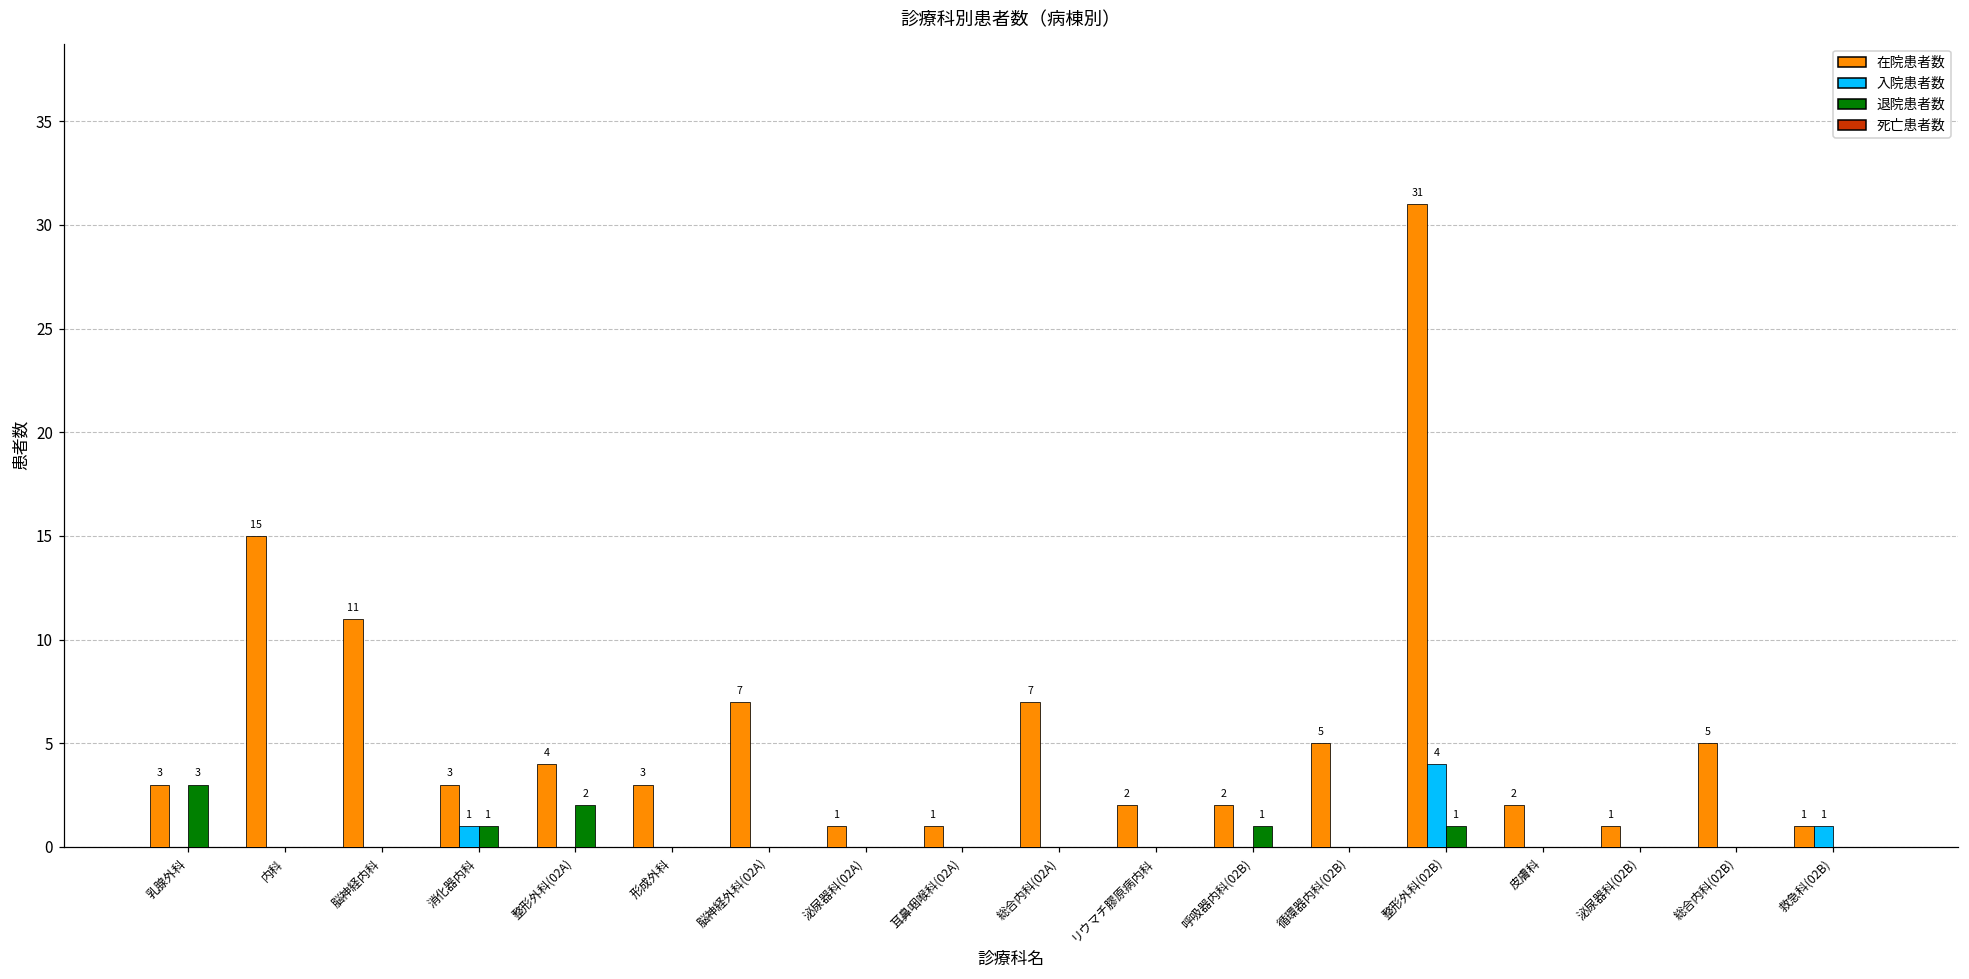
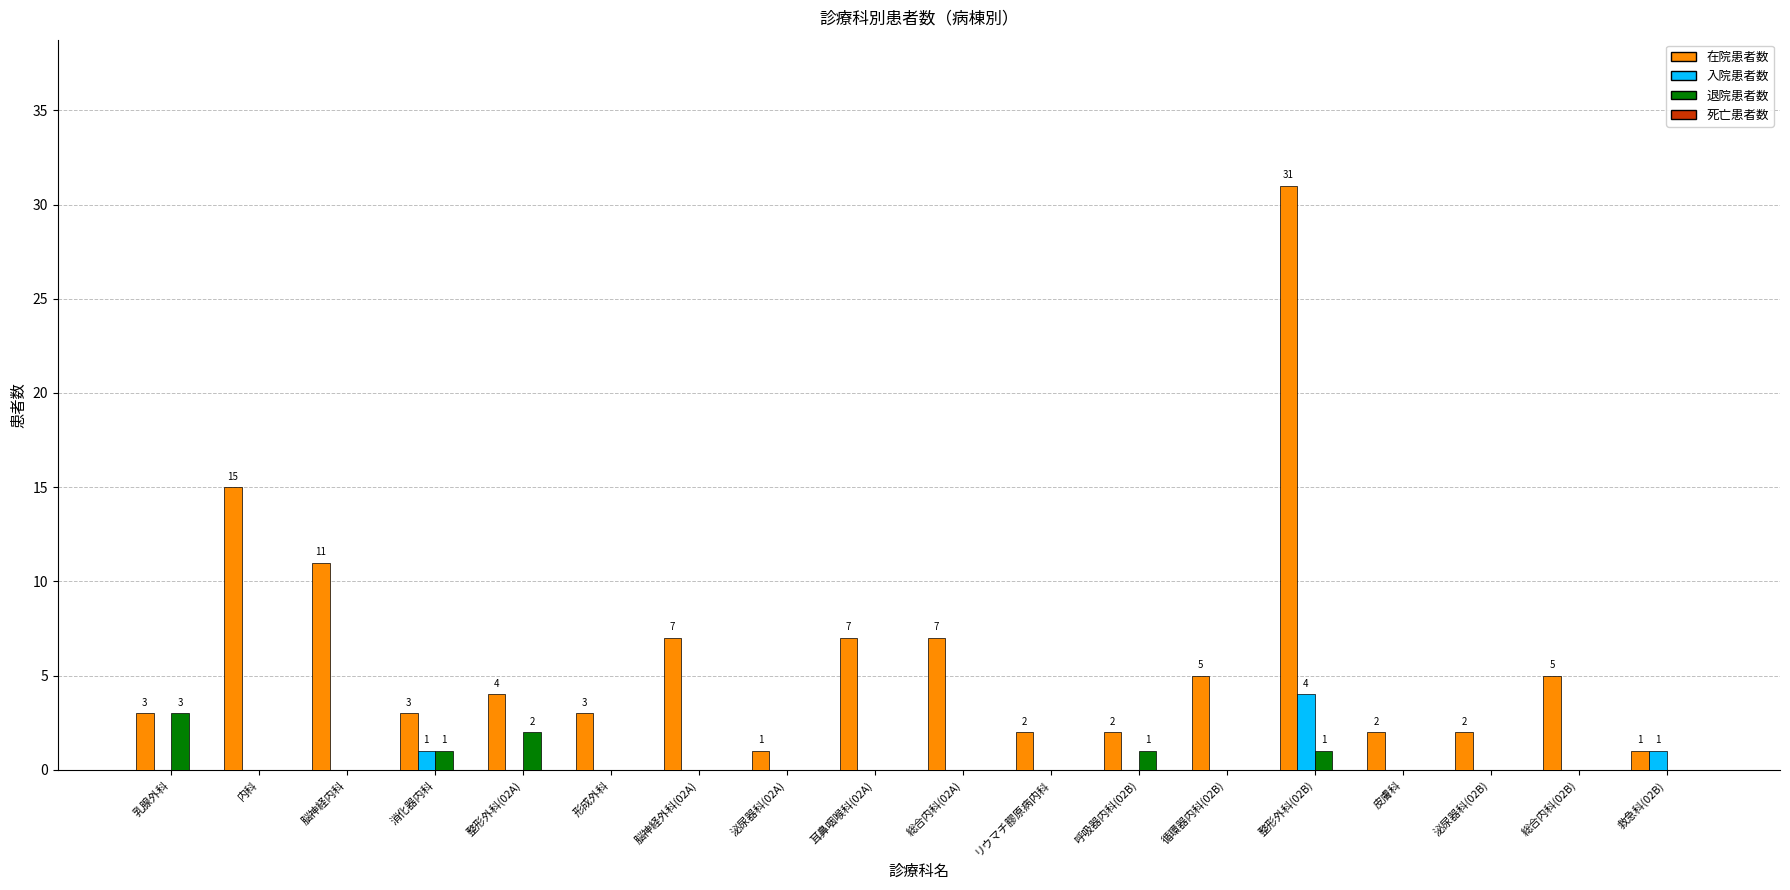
  {
    "在院患者数": {
      "乳腺外科": 3,
      "内科": 15,
      "脳神経内科": 11,
      "消化器内科": 3,
      "整形外科(02A)": 4,
      "形成外科": 3,
      "脳神経外科(02A)": 7,
      "泌尿器科(02A)": 1,
-     "耳鼻咽喉科(02A)": 1,
+     "耳鼻咽喉科(02A)": 7,
      "総合内科(02A)": 7,
      "リウマチ膠原病内科": 2,
      "呼吸器内科(02B)": 2,
      "循環器内科(02B)": 5,
      "整形外科(02B)": 31,
      "皮膚科": 2,
-     "泌尿器科(02B)": 1,
+     "泌尿器科(02B)": 2,
      "総合内科(02B)": 5,
      "救急科(02B)": 1
    },
    "入院患者数": {
      "消化器内科": 1,
      "整形外科(02B)": 4,
      "救急科(02B)": 1
    },
    "退院患者数": {
      "乳腺外科": 3,
      "消化器内科": 1,
      "整形外科(02A)": 2,
      "呼吸器内科(02B)": 1,
      "整形外科(02B)": 1
    },
    "死亡患者数": {
      "乳腺外科": 0.0,
      "内科": 0.0,
      "脳神経内科": 0.0,
      "消化器内科": 0.0,
      "整形外科(02A)": 0.0,
      "形成外科": 0.0,
      "脳神経外科(02A)": 0.0,
      "泌尿器科(02A)": 0.0,
      "耳鼻咽喉科(02A)": 0.0,
      "総合内科(02A)": 0.0,
      "リウマチ膠原病内科": 0.0,
      "呼吸器内科(02B)": 0.0,
      "循環器内科(02B)": 0.0,
      "整形外科(02B)": 0.0,
      "皮膚科": 0.0,
      "泌尿器科(02B)": 0.0,
      "総合内科(02B)": 0.0,
      "救急科(02B)": 0.0
    }
  }
